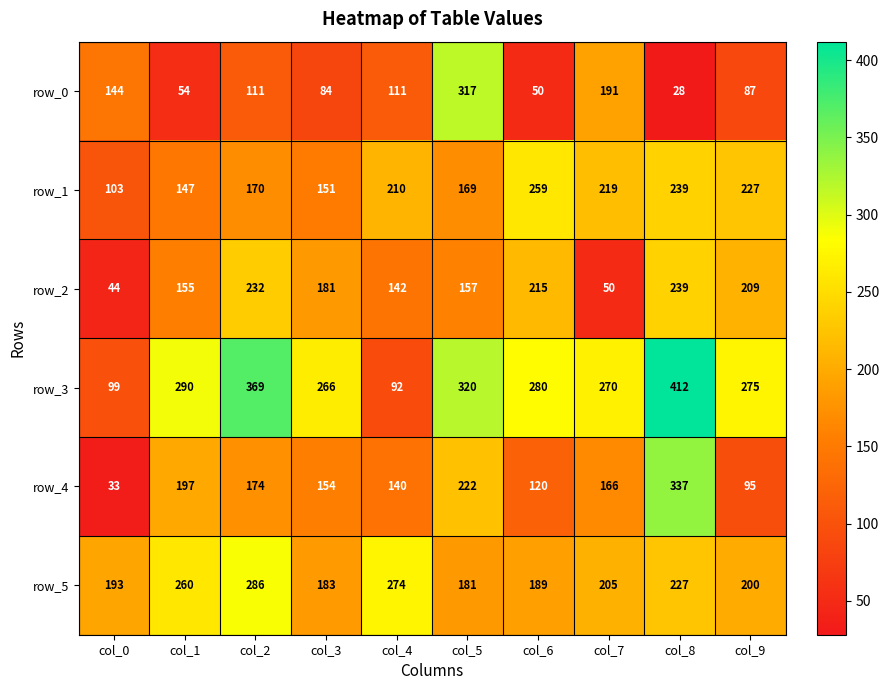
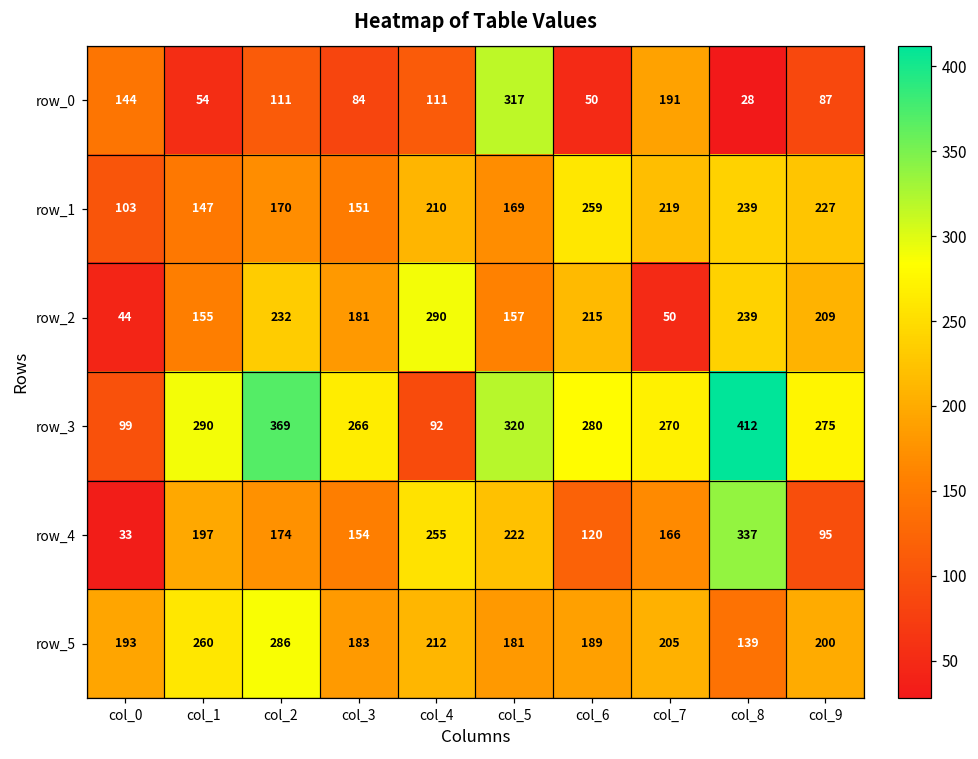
  {
    "row_0": {
      "col_0": 144,
      "col_1": 54,
      "col_2": 111,
      "col_3": 84,
      "col_4": 111,
      "col_5": 317,
      "col_6": 50,
      "col_7": 191,
      "col_8": 28,
      "col_9": 87
    },
    "row_1": {
      "col_0": 103,
      "col_1": 147,
      "col_2": 170,
      "col_3": 151,
      "col_4": 210,
      "col_5": 169,
      "col_6": 259,
      "col_7": 219,
      "col_8": 239,
      "col_9": 227
    },
    "row_2": {
      "col_0": 44,
      "col_1": 155,
      "col_2": 232,
      "col_3": 181,
-     "col_4": 142,
+     "col_4": 290,
      "col_5": 157,
      "col_6": 215,
      "col_7": 50,
      "col_8": 239,
      "col_9": 209
    },
    "row_3": {
      "col_0": 99,
      "col_1": 290,
      "col_2": 369,
      "col_3": 266,
      "col_4": 92,
      "col_5": 320,
      "col_6": 280,
      "col_7": 270,
      "col_8": 412,
      "col_9": 275
    },
    "row_4": {
      "col_0": 33,
      "col_1": 197,
      "col_2": 174,
      "col_3": 154,
-     "col_4": 140,
+     "col_4": 255,
      "col_5": 222,
      "col_6": 120,
      "col_7": 166,
      "col_8": 337,
      "col_9": 95
    },
    "row_5": {
      "col_0": 193,
      "col_1": 260,
      "col_2": 286,
      "col_3": 183,
-     "col_4": 274,
+     "col_4": 212,
      "col_5": 181,
      "col_6": 189,
      "col_7": 205,
-     "col_8": 227,
+     "col_8": 139,
      "col_9": 200
    }
  }
